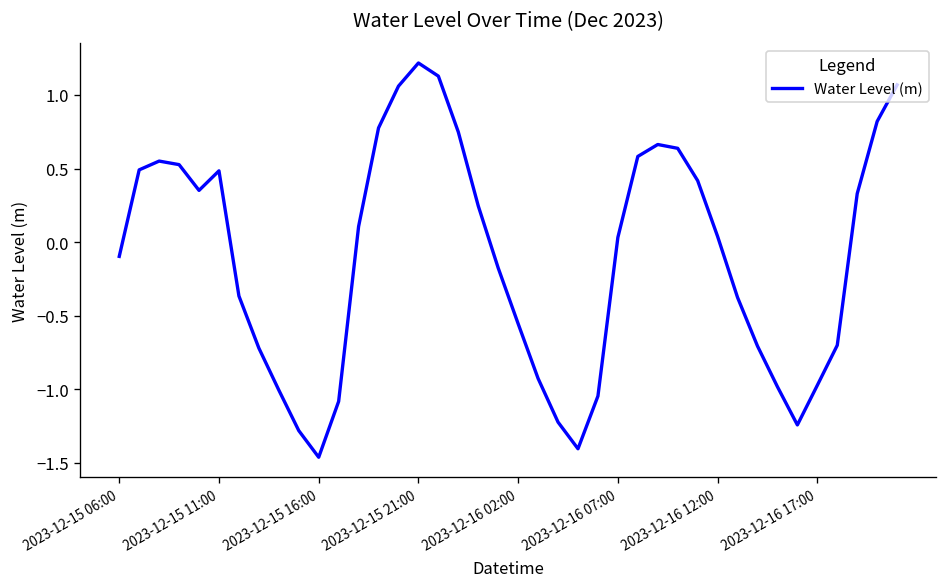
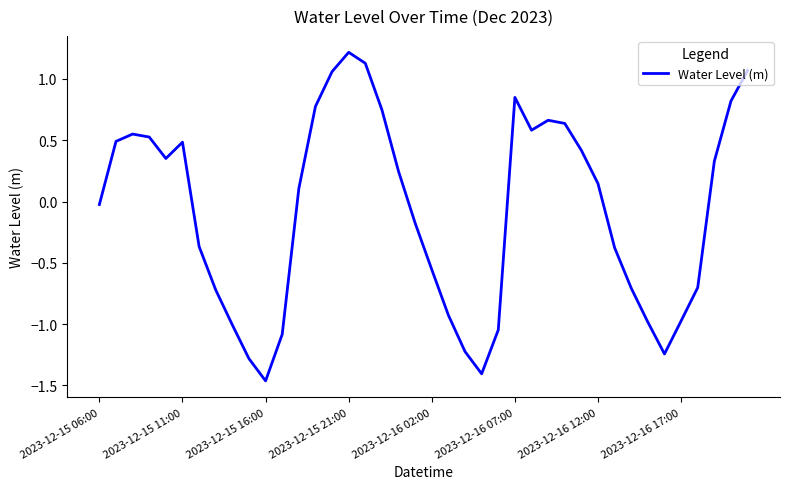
  {
-   "2023-12-15 06:00": -0.10,
+   "2023-12-15 06:00": -0.02,
    "2023-12-15 11:00": 0.48,
    "2023-12-15 16:00": -1.46,
    "2023-12-15 21:00": 1.22,
    "2023-12-16 02:00": -0.56,
-   "2023-12-16 07:00": 0.03,
-   "2023-12-16 12:00": 0.04,
+   "2023-12-16 07:00": 0.85,
+   "2023-12-16 12:00": 0.15,
    "2023-12-16 17:00": -0.97
  }
